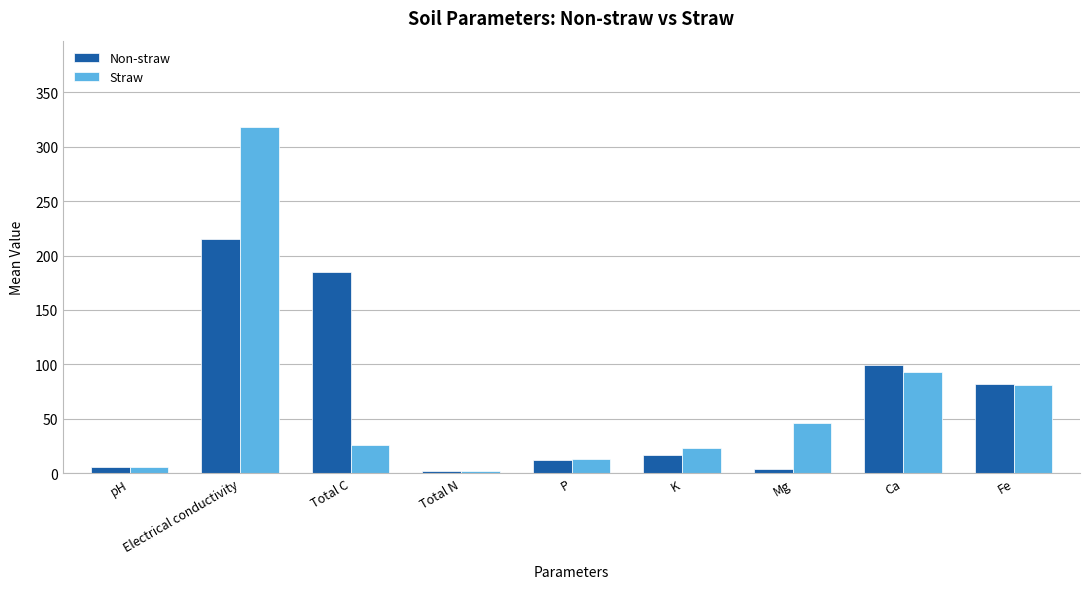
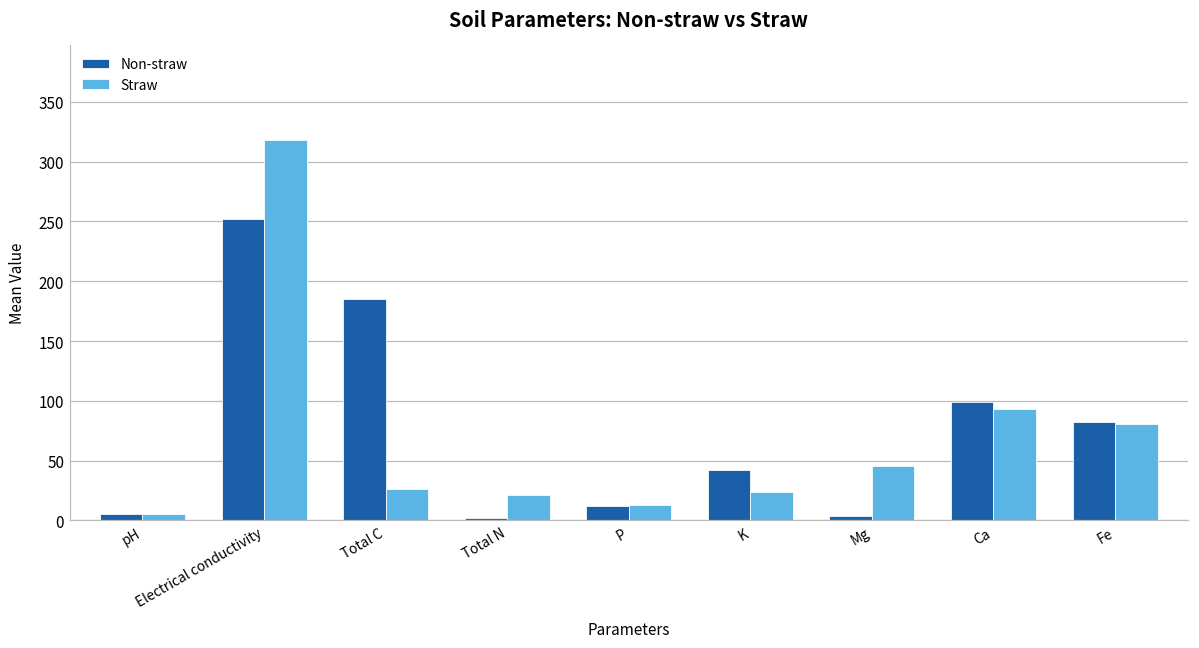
  {
    "Non-straw": {
      "pH": 5,
-     "Electrical conductivity": 215,
+     "Electrical conductivity": 252,
      "Total C": 185,
      "P": 12,
-     "K": 17,
+     "K": 42,
      "Mg": 4,
      "Ca": 99,
      "Fe": 82
    },
    "Straw": {
      "pH": 5,
      "Electrical conductivity": 318,
      "Total C": 26,
-     "Total N": 2,
+     "Total N": 21,
      "P": 13,
      "K": 23,
      "Mg": 46,
      "Ca": 93,
      "Fe": 81
    }
  }
